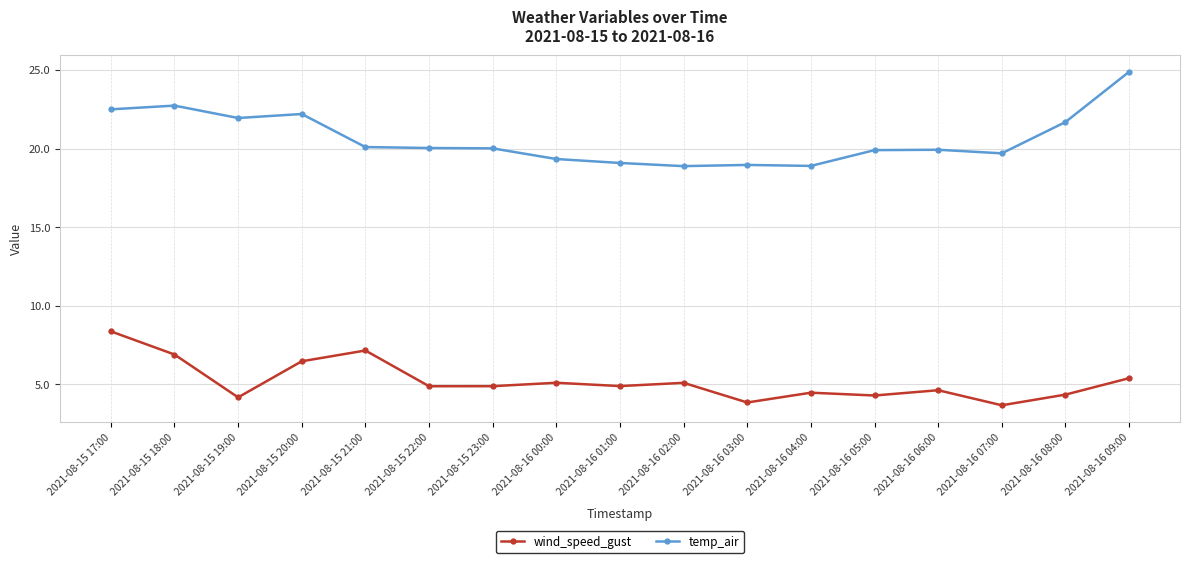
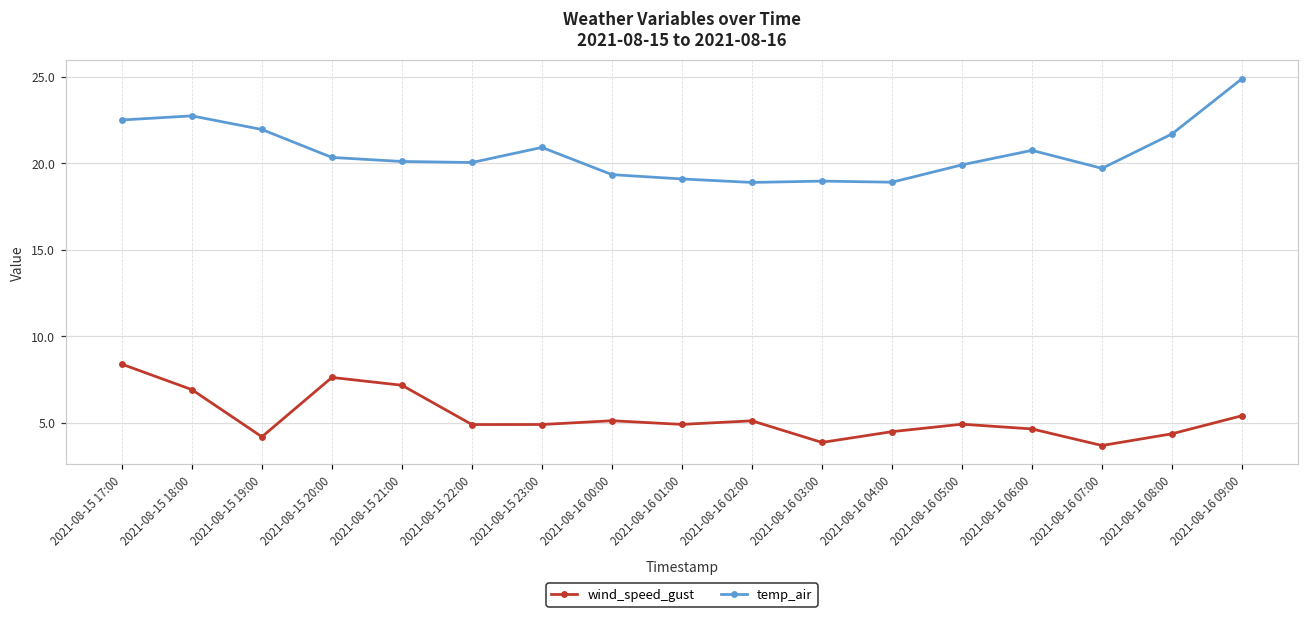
  {
    "wind_speed_gust": {
      "2021-08-15 17:00": 8.4,
      "2021-08-15 18:00": 6.9,
      "2021-08-15 19:00": 4.2,
-     "2021-08-15 20:00": 6.5,
+     "2021-08-15 20:00": 7.6,
      "2021-08-15 21:00": 7.2,
      "2021-08-15 22:00": 4.9,
      "2021-08-15 23:00": 4.9,
      "2021-08-16 00:00": 5.1,
      "2021-08-16 01:00": 4.9,
      "2021-08-16 02:00": 5.1,
      "2021-08-16 03:00": 3.9,
      "2021-08-16 04:00": 4.5,
-     "2021-08-16 05:00": 4.3,
+     "2021-08-16 05:00": 4.9,
      "2021-08-16 06:00": 4.6,
      "2021-08-16 07:00": 3.7,
      "2021-08-16 08:00": 4.4,
      "2021-08-16 09:00": 5.4
    },
    "temp_air": {
      "2021-08-15 17:00": 22.5,
      "2021-08-15 18:00": 22.7,
      "2021-08-15 19:00": 21.9,
-     "2021-08-15 20:00": 22.2,
+     "2021-08-15 20:00": 20.3,
      "2021-08-15 21:00": 20.1,
      "2021-08-15 22:00": 20.0,
-     "2021-08-15 23:00": 20.0,
+     "2021-08-15 23:00": 20.9,
      "2021-08-16 00:00": 19.3,
      "2021-08-16 01:00": 19.1,
      "2021-08-16 02:00": 18.9,
      "2021-08-16 03:00": 19.0,
      "2021-08-16 04:00": 18.9,
      "2021-08-16 05:00": 19.9,
-     "2021-08-16 06:00": 19.9,
+     "2021-08-16 06:00": 20.7,
      "2021-08-16 07:00": 19.7,
      "2021-08-16 08:00": 21.7,
      "2021-08-16 09:00": 24.9
    }
  }
